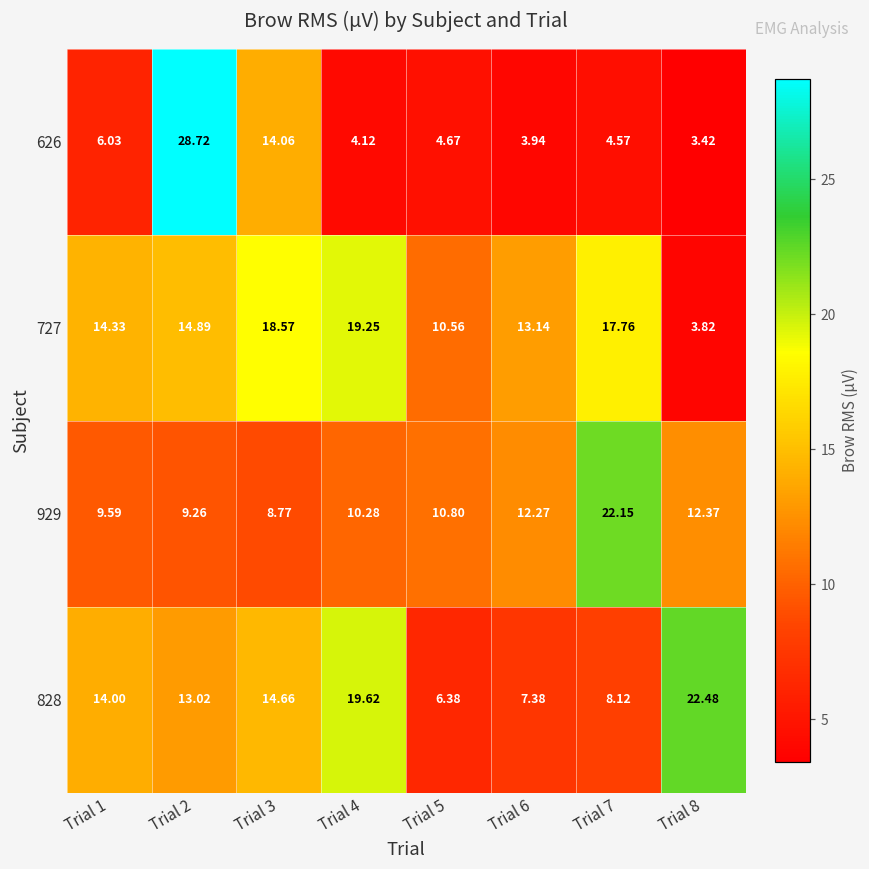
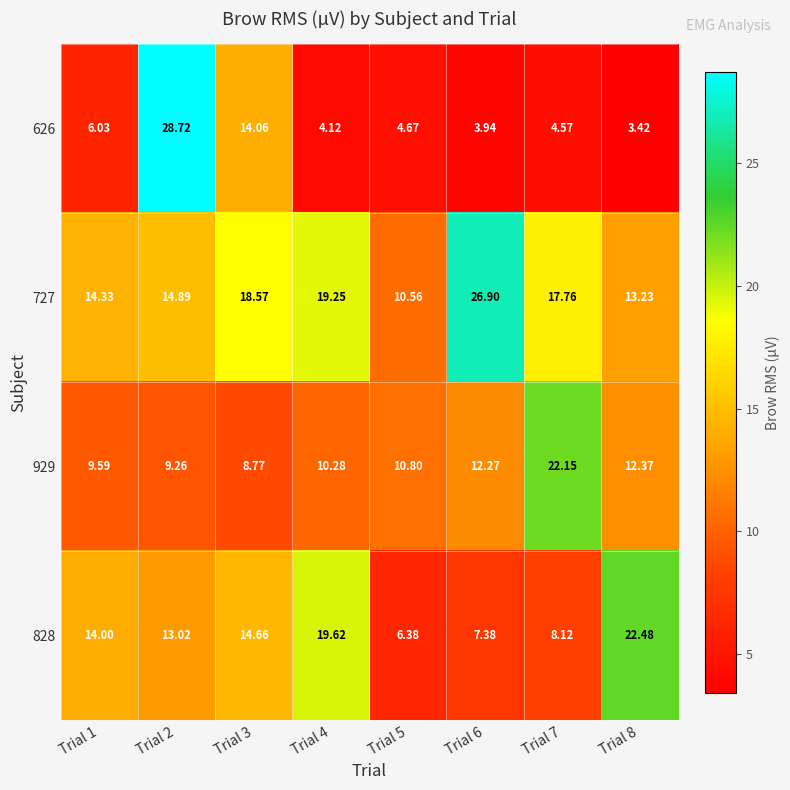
  {
    "626": {
      "Trial 1": 6.03,
      "Trial 2": 28.72,
      "Trial 3": 14.06,
      "Trial 4": 4.12,
      "Trial 5": 4.67,
      "Trial 6": 3.94,
      "Trial 7": 4.57,
      "Trial 8": 3.42
    },
    "727": {
      "Trial 1": 14.33,
      "Trial 2": 14.89,
      "Trial 3": 18.57,
      "Trial 4": 19.25,
      "Trial 5": 10.56,
-     "Trial 6": 13.14,
+     "Trial 6": 26.90,
      "Trial 7": 17.76,
-     "Trial 8": 3.82
+     "Trial 8": 13.23
    },
    "929": {
      "Trial 1": 9.59,
      "Trial 2": 9.26,
      "Trial 3": 8.77,
      "Trial 4": 10.28,
      "Trial 5": 10.80,
      "Trial 6": 12.27,
      "Trial 7": 22.15,
      "Trial 8": 12.37
    },
    "828": {
      "Trial 1": 14.00,
      "Trial 2": 13.02,
      "Trial 3": 14.66,
      "Trial 4": 19.62,
      "Trial 5": 6.38,
      "Trial 6": 7.38,
      "Trial 7": 8.12,
      "Trial 8": 22.48
    }
  }
